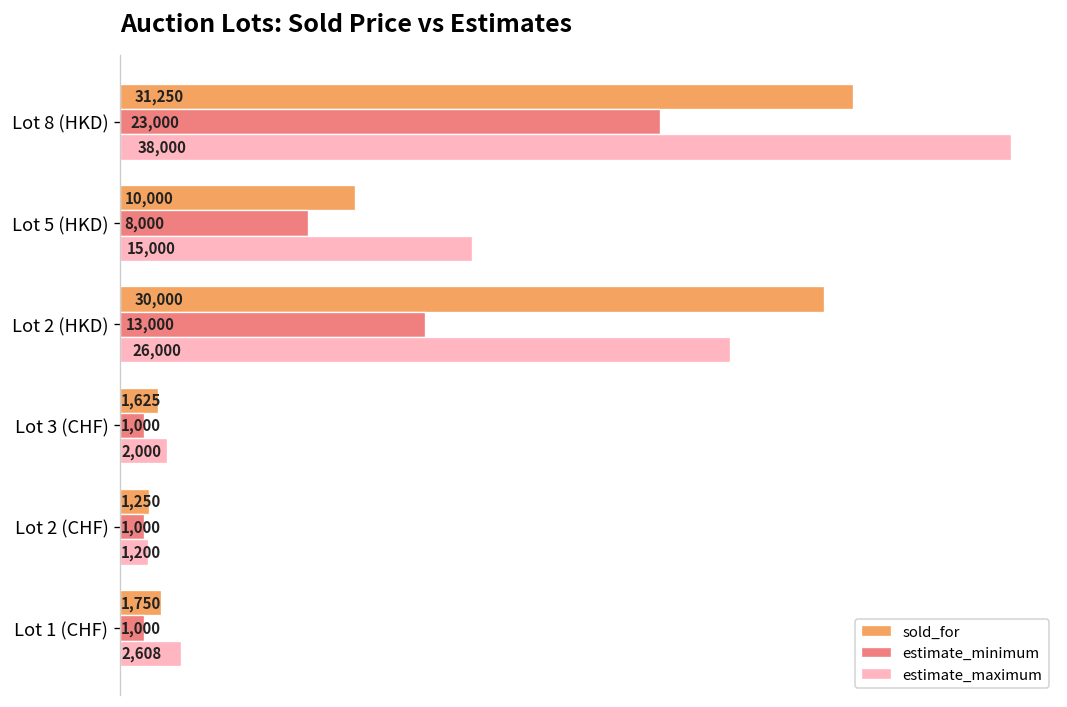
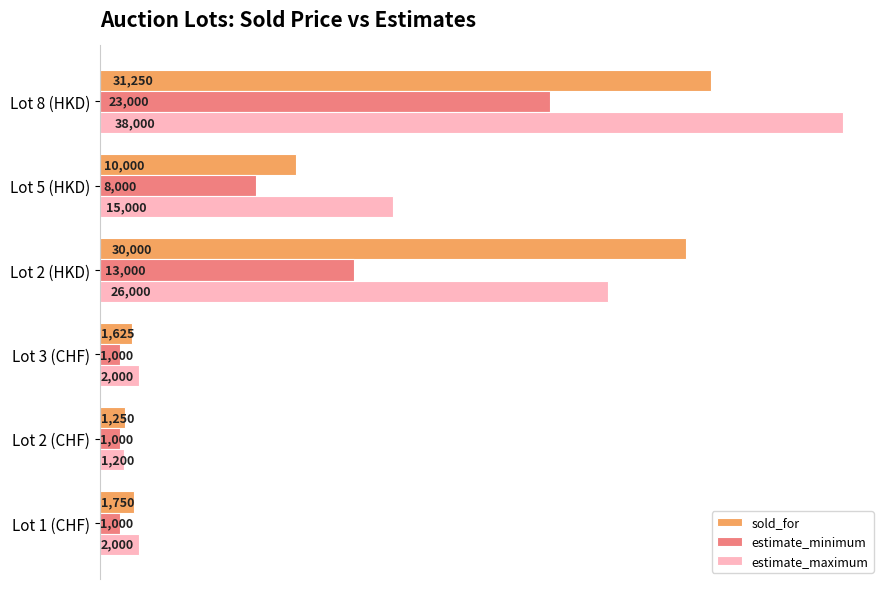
  {
    "estimate_maximum": {
      "Lot 8 (HKD)": "38,000",
      "Lot 5 (HKD)": "15,000",
      "Lot 2 (HKD)": "26,000",
      "Lot 3 (CHF)": "2,000",
      "Lot 2 (CHF)": "1,200",
-     "Lot 1 (CHF)": "2,608"
+     "Lot 1 (CHF)": "2,000"
    }
  }
